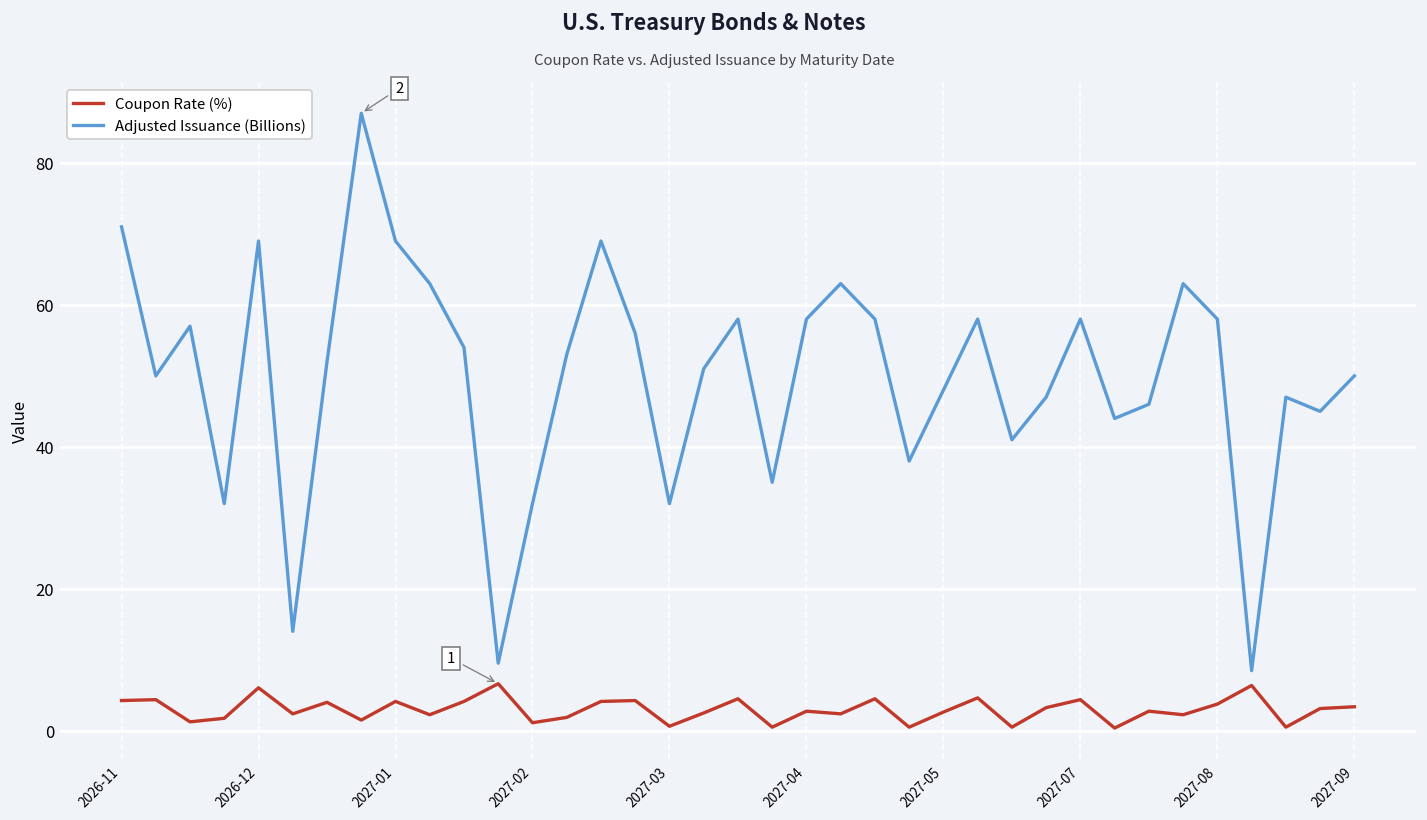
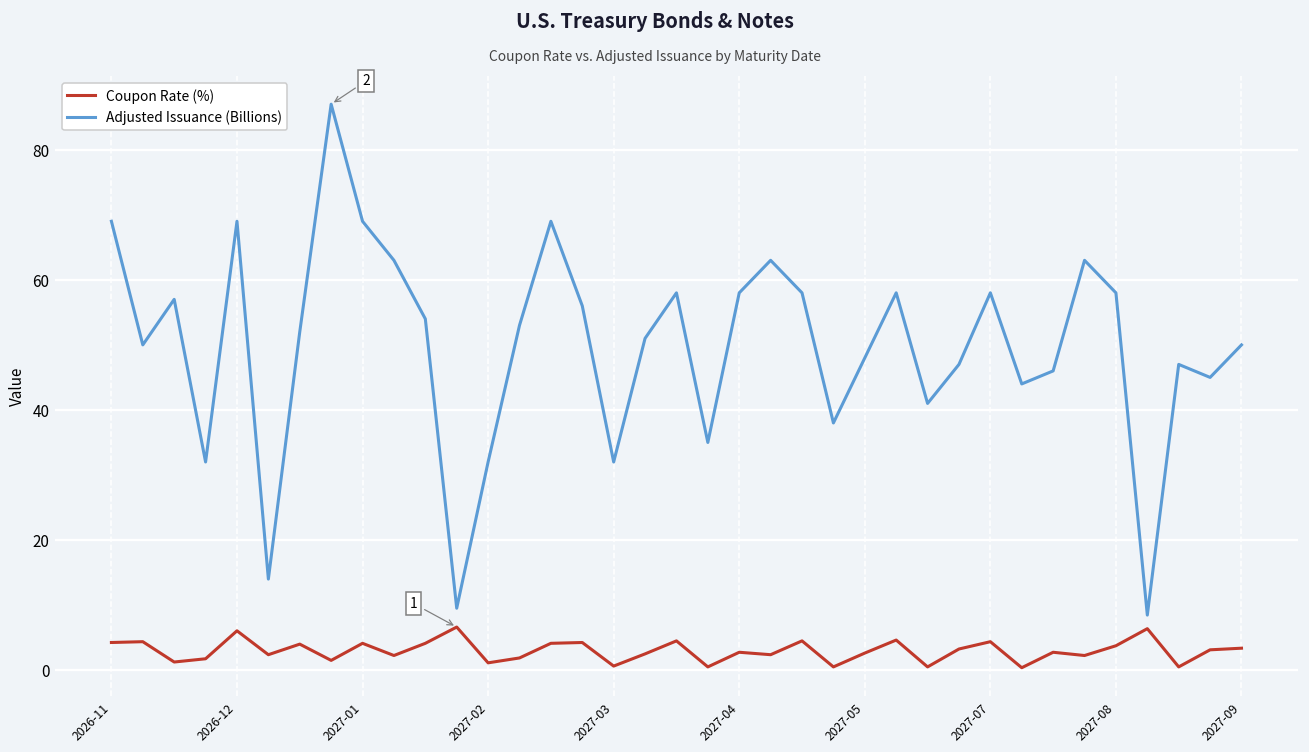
  {
    "Coupon Rate (%)": {
      "2026-11": 4,
      "2026-12": 6,
      "2027-01": 4,
      "2027-02": 1,
      "2027-03": 1,
      "2027-04": 3,
      "2027-05": 3,
      "2027-07": 4,
      "2027-08": 4,
      "2027-09": 3
    },
    "Adjusted Issuance (Billions)": {
-     "2026-11": 71,
+     "2026-11": 69,
      "2026-12": 69,
      "2027-01": 69,
      "2027-02": 32,
      "2027-03": 32,
      "2027-04": 58,
      "2027-05": 48,
      "2027-07": 58,
      "2027-08": 58,
      "2027-09": 50
    }
  }
